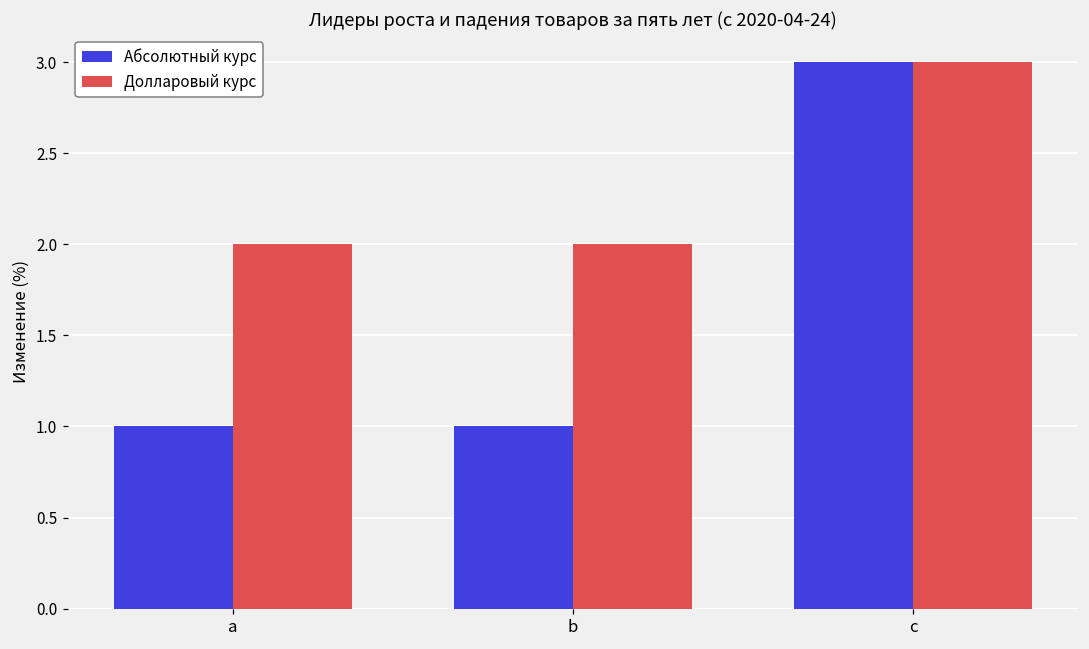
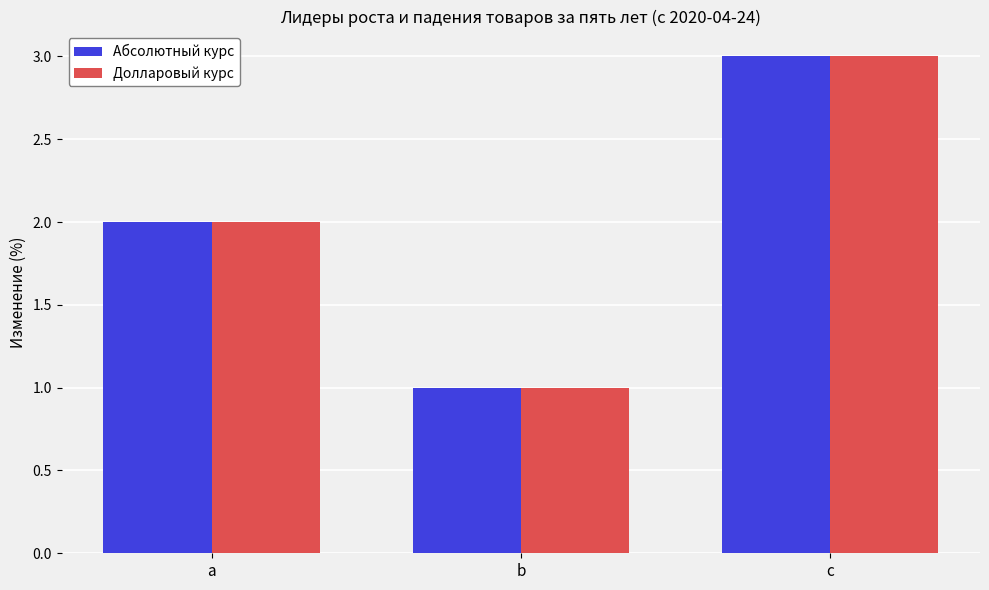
  {
    "Абсолютный курс": {
-     "a": 1,
+     "a": 2,
      "b": 1,
      "c": 3
    },
    "Долларовый курс": {
      "a": 2,
-     "b": 2,
+     "b": 1,
      "c": 3
    }
  }
